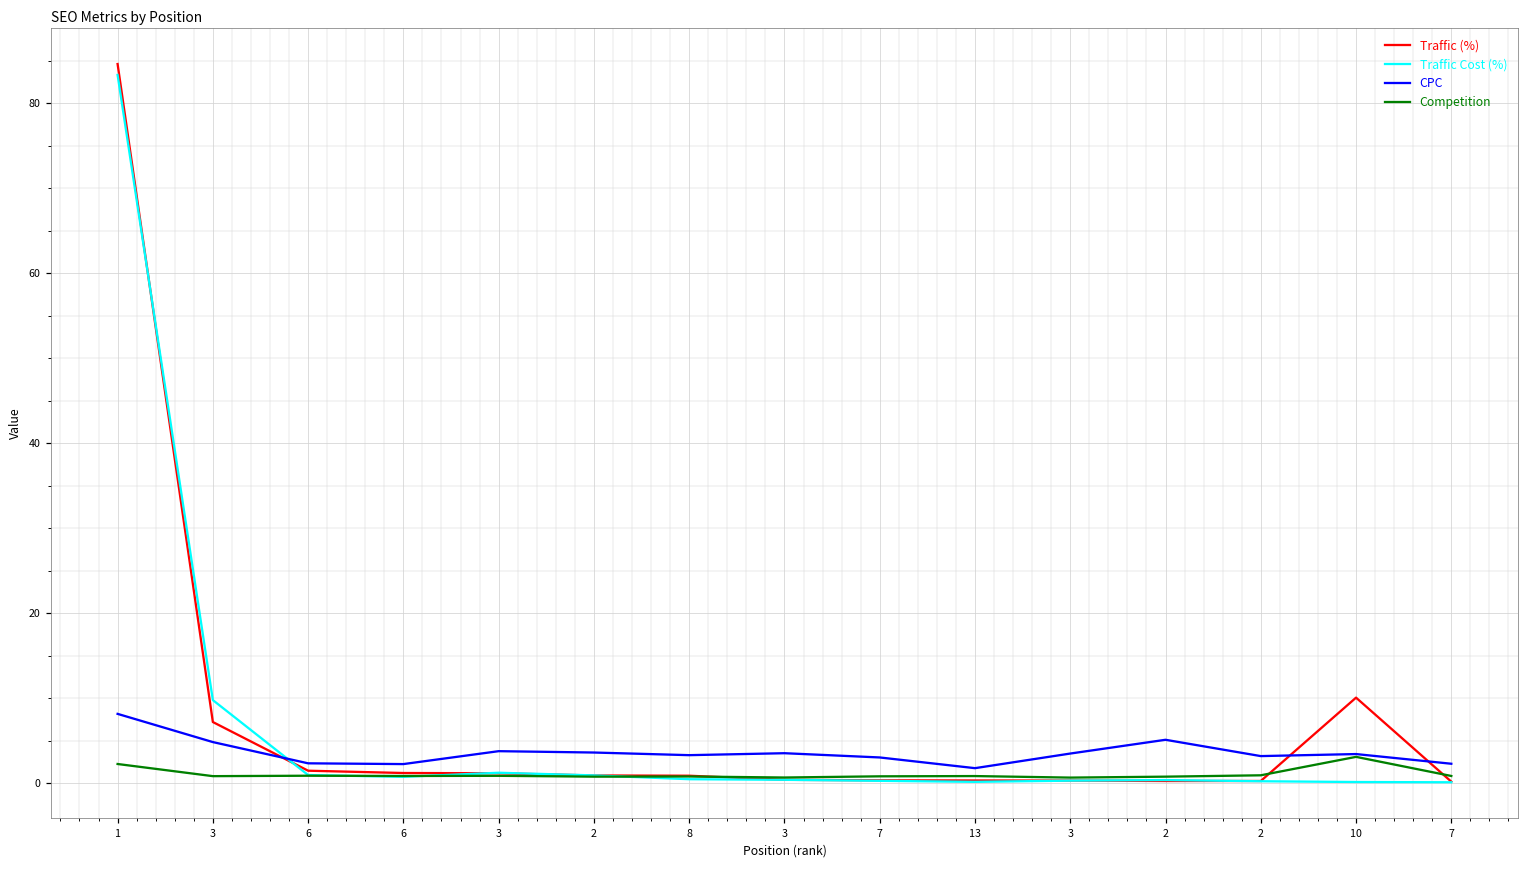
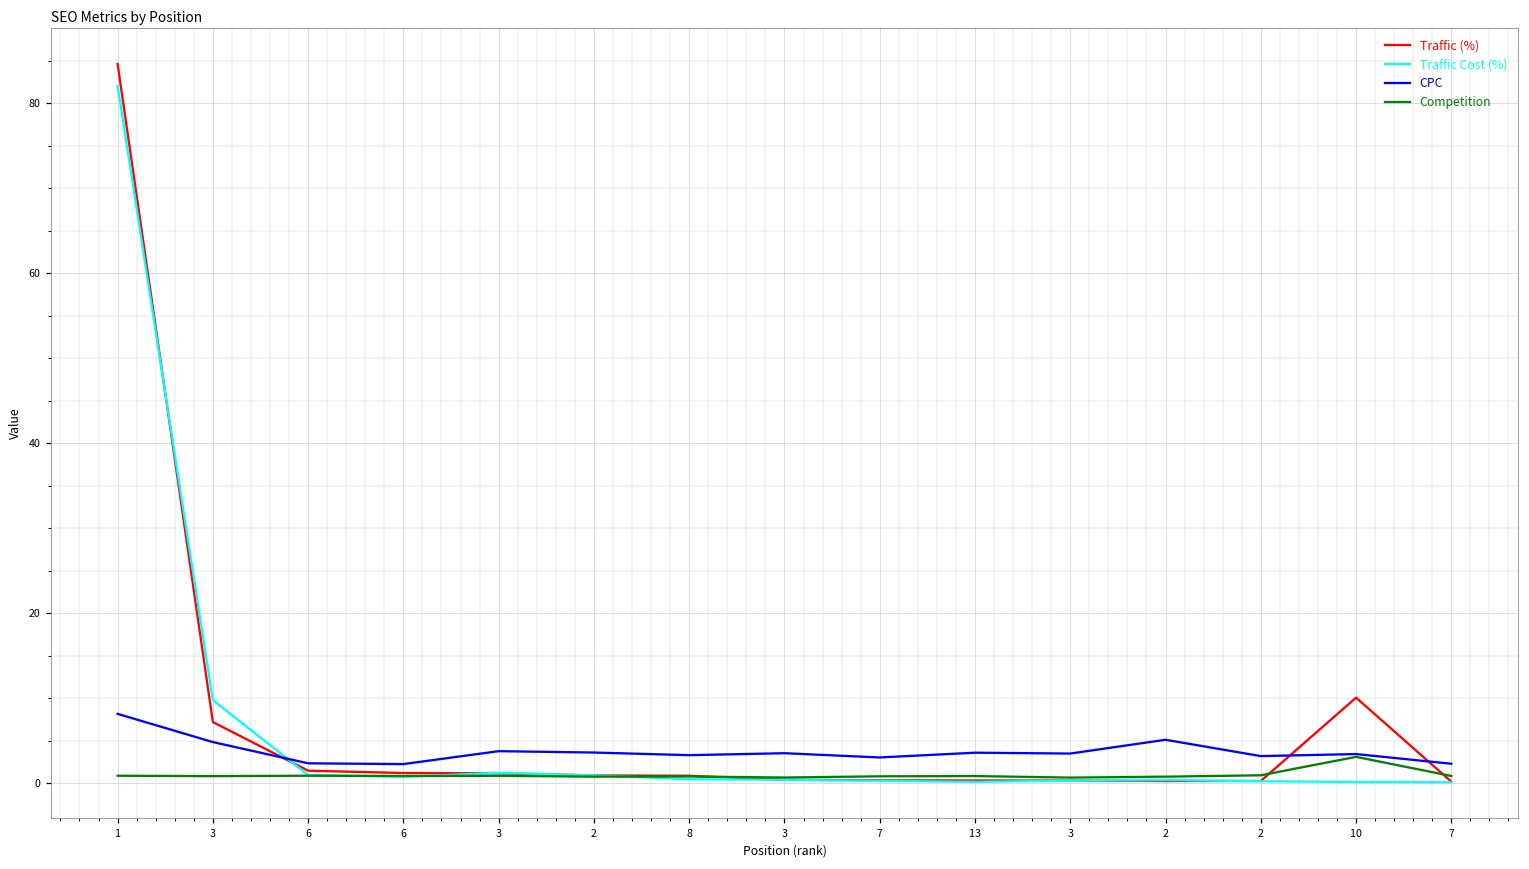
  {
    "Traffic (%)": {
      "1": 85,
      "10": 10
    },
    "Traffic Cost (%)": {
-     "1": 83,
+     "1": 82,
      "10": 0
    },
    "CPC": {
      "1": 8,
      "8": 3,
-     "13": 2,
+     "13": 4,
      "10": 3
    },
    "Competition": {
-     "1": 2,
+     "1": 1,
      "13": 1,
      "10": 3
    }
  }
